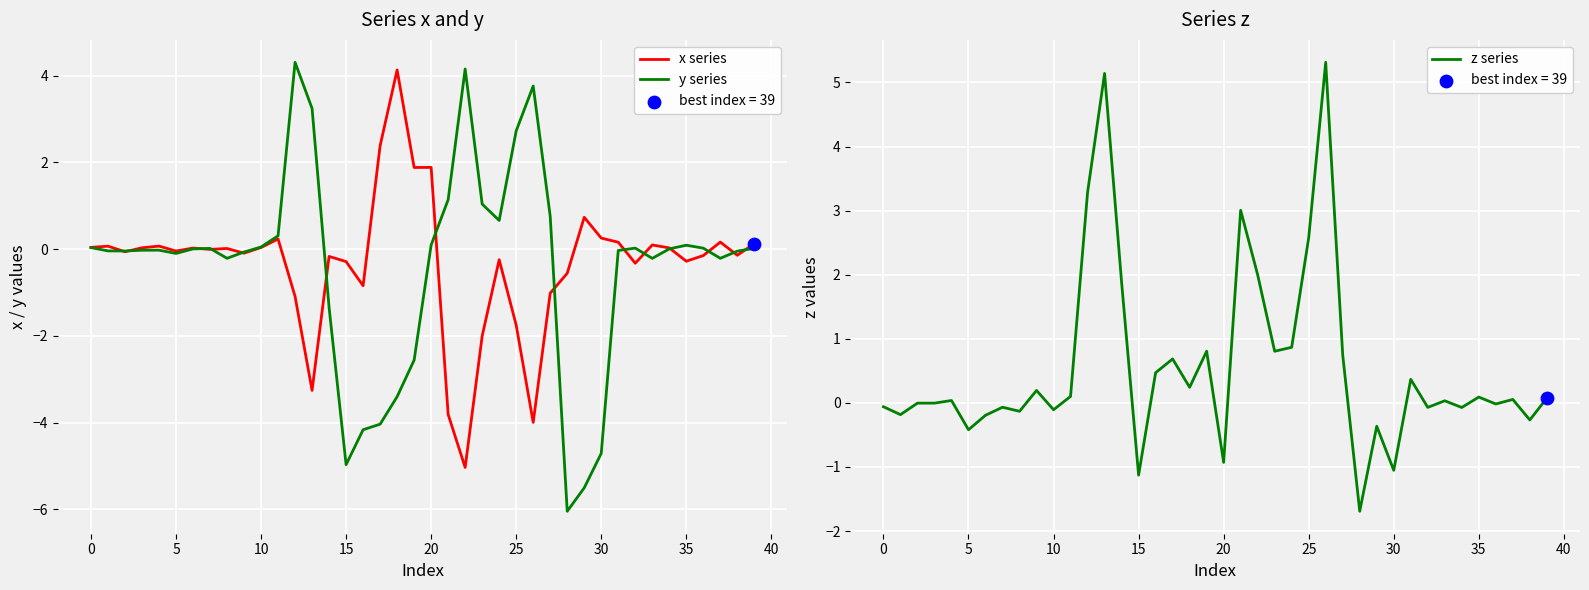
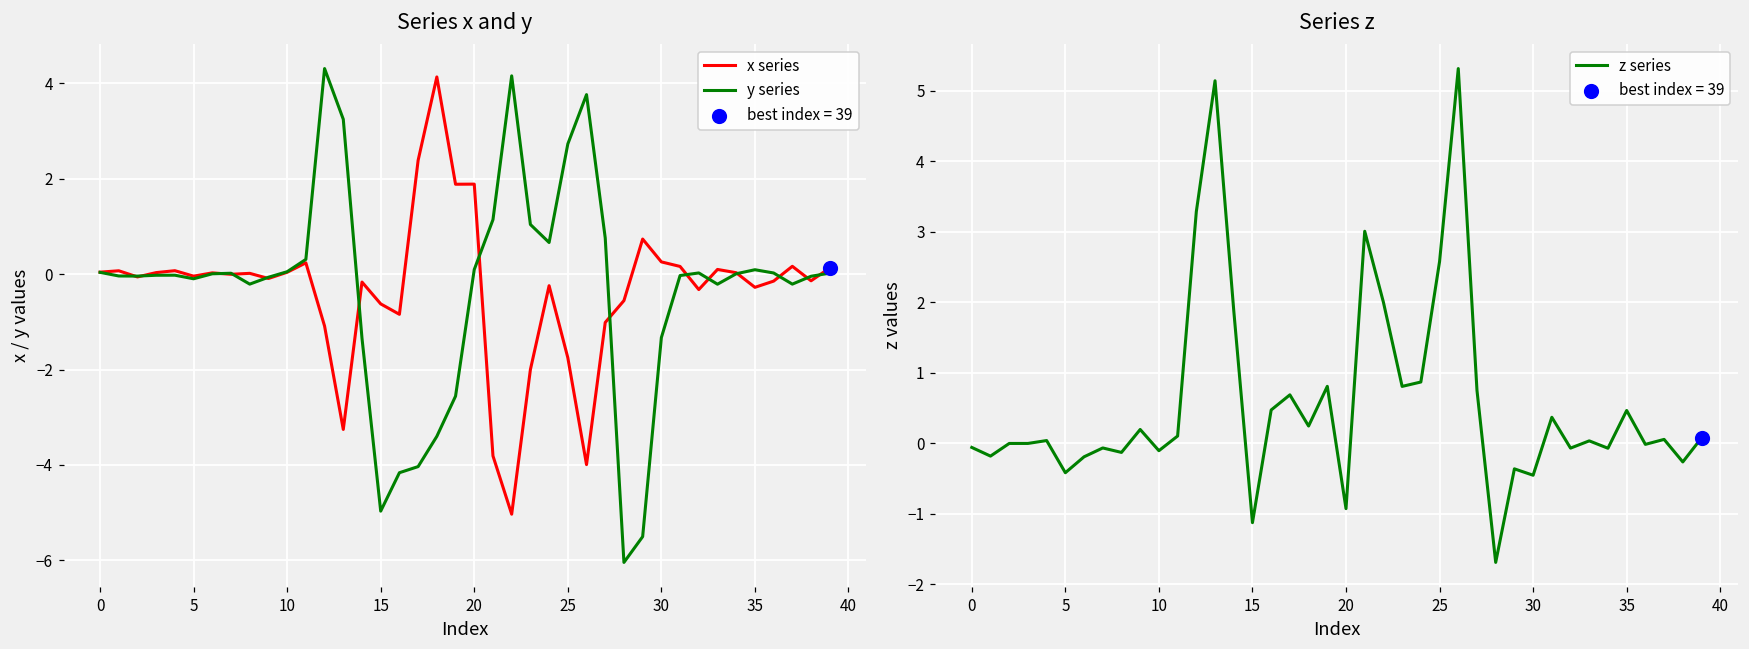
  {
    "Series x and y": {
      "x series": {
-       "15": -0.3,
+       "15": -0.6,
        "20": 1.9,
        "25": -1.8,
        "30": 0.3,
        "35": -0.3
      },
      "y series": {
        "15": -5.0,
        "20": 0.1,
        "25": 2.7,
-       "30": -4.7,
+       "30": -1.3,
        "35": 0.1
      }
    },
    "Series z": {
      "z series": {
        "0": -0.1,
        "5": -0.4,
        "10": -0.1,
        "15": -1.1,
        "20": -0.9,
        "25": 2.6,
-       "30": -1.1,
-       "35": 0.1
+       "30": -0.5,
+       "35": 0.5
      }
    }
  }
